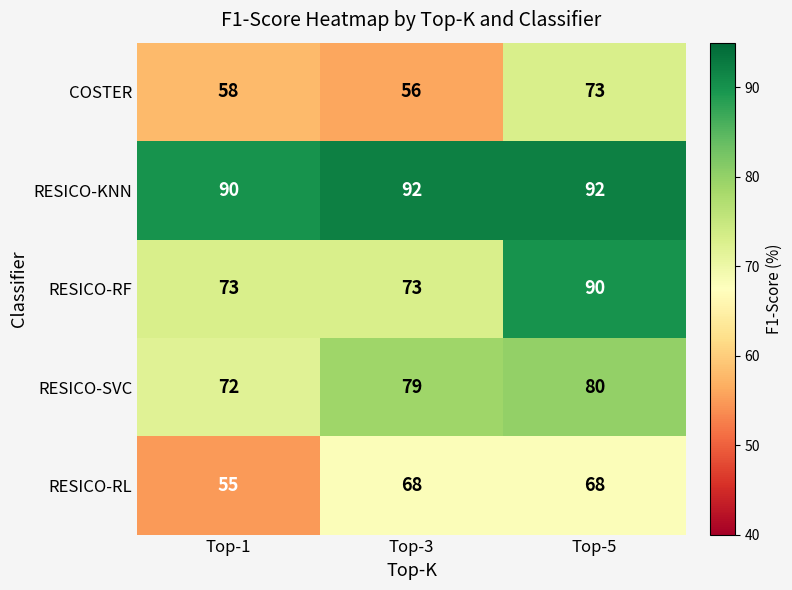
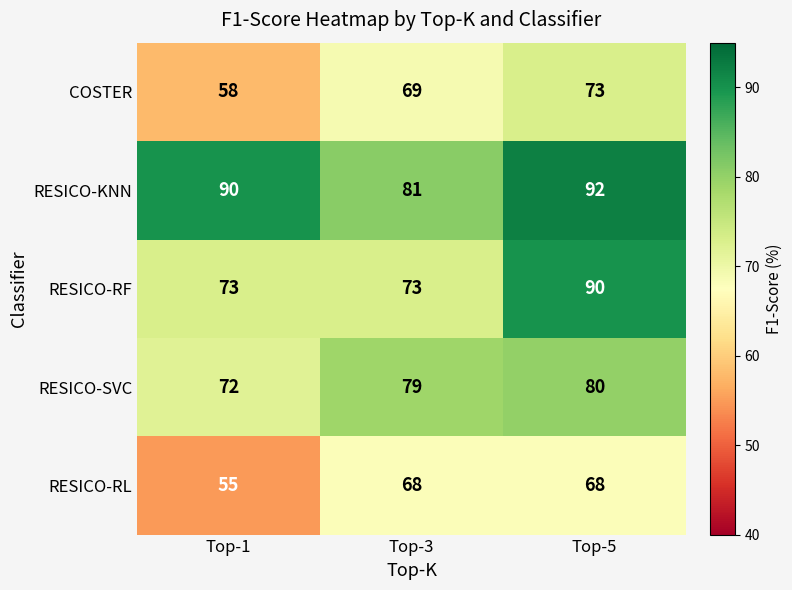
  {
    "COSTER": {
      "Top-1": 58,
-     "Top-3": 56,
+     "Top-3": 69,
      "Top-5": 73
    },
    "RESICO-KNN": {
      "Top-1": 90,
-     "Top-3": 92,
+     "Top-3": 81,
      "Top-5": 92
    },
    "RESICO-RF": {
      "Top-1": 73,
      "Top-3": 73,
      "Top-5": 90
    },
    "RESICO-SVC": {
      "Top-1": 72,
      "Top-3": 79,
      "Top-5": 80
    },
    "RESICO-RL": {
      "Top-1": 55,
      "Top-3": 68,
      "Top-5": 68
    }
  }
